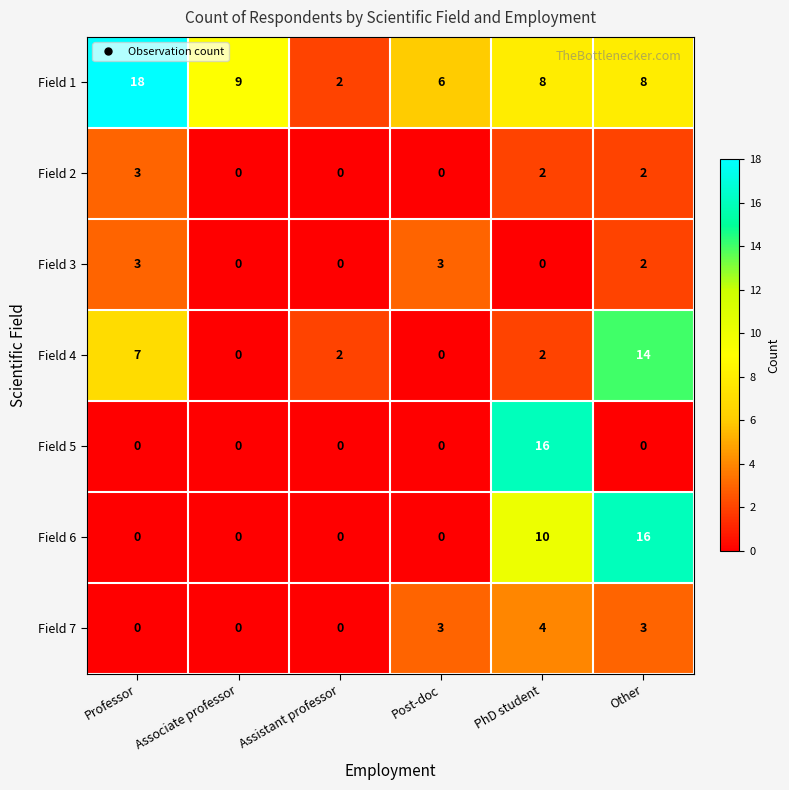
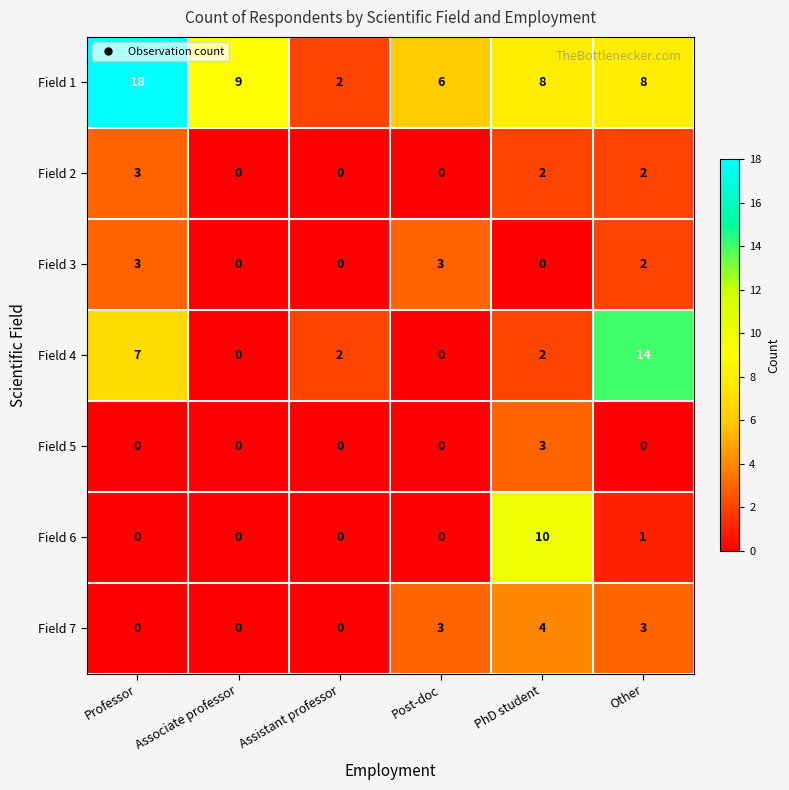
  {
    "Field 1": {
      "Professor": 18,
      "Associate professor": 9,
      "Assistant professor": 2,
      "Post-doc": 6,
      "PhD student": 8
    },
    "Field 2": {
      "Professor": 3,
      "Associate professor": 0,
      "Assistant professor": 0,
      "Post-doc": 0,
      "PhD student": 2,
      "Other": 2
    },
    "Field 3": {
      "Professor": 3,
      "Associate professor": 0,
      "Assistant professor": 0,
      "Post-doc": 3,
      "PhD student": 0,
      "Other": 2
    },
    "Field 4": {
      "Professor": 7,
      "Associate professor": 0,
      "Assistant professor": 2,
      "Post-doc": 0,
      "PhD student": 2,
      "Other": 14
    },
    "Field 5": {
      "Professor": 0,
      "Associate professor": 0,
      "Assistant professor": 0,
      "Post-doc": 0,
-     "PhD student": 16,
+     "PhD student": 3,
      "Other": 0
    },
    "Field 6": {
      "Professor": 0,
      "Associate professor": 0,
      "Assistant professor": 0,
      "Post-doc": 0,
      "PhD student": 10,
-     "Other": 16
+     "Other": 1
    },
    "Field 7": {
      "Professor": 0,
      "Associate professor": 0,
      "Assistant professor": 0,
      "Post-doc": 3,
      "PhD student": 4,
      "Other": 3
    }
  }
